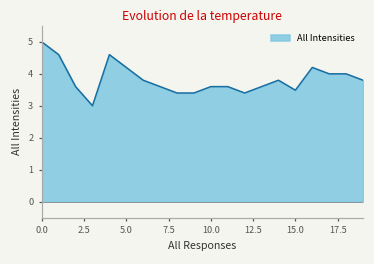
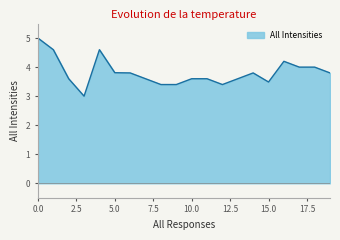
  {
    "0.0": 5.0,
-   "5.0": 4.2,
+   "5.0": 3.8,
    "10.0": 3.6,
    "15.0": 3.5
  }
